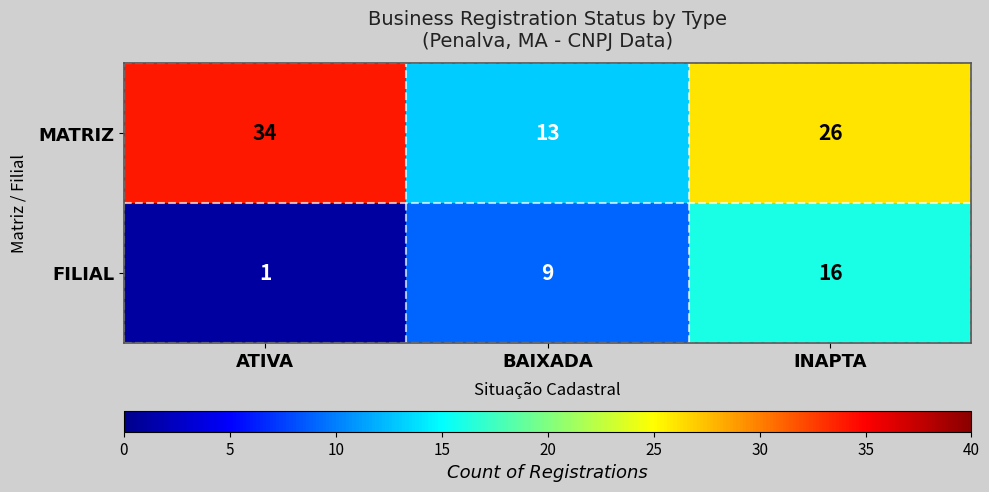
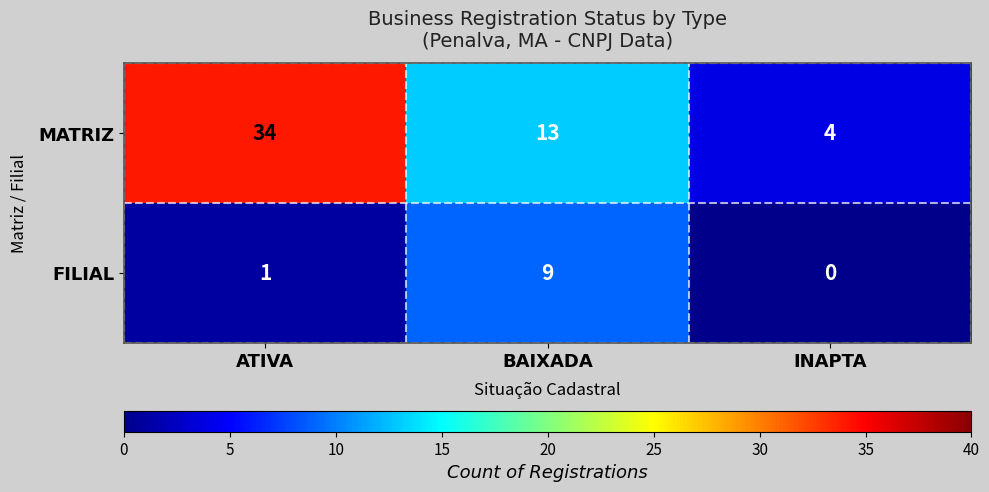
  {
    "MATRIZ": {
      "ATIVA": 34,
      "BAIXADA": 13,
-     "INAPTA": 26
+     "INAPTA": 4
    },
    "FILIAL": {
      "ATIVA": 1,
      "BAIXADA": 9,
-     "INAPTA": 16
+     "INAPTA": 0
    }
  }
